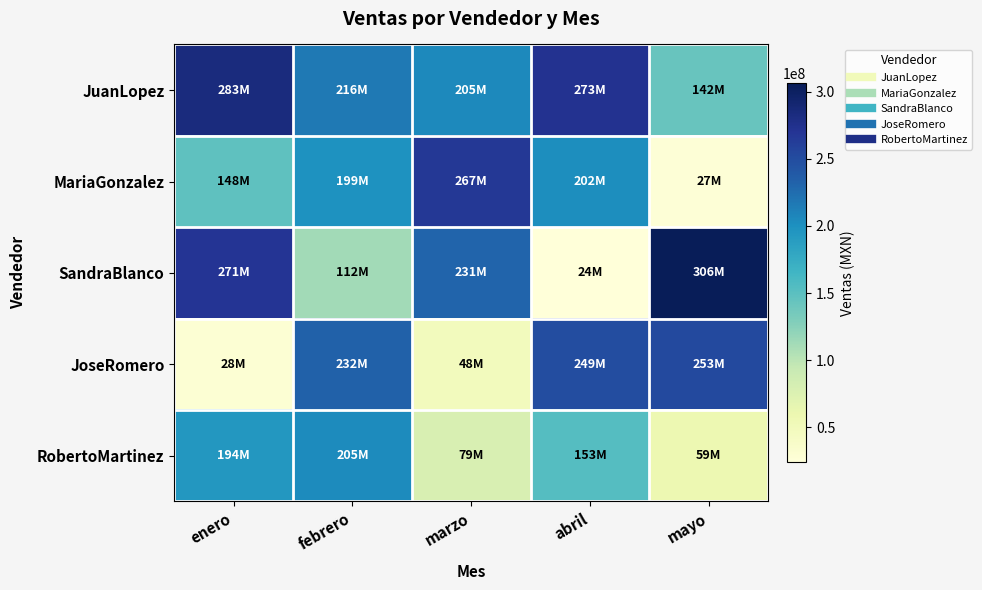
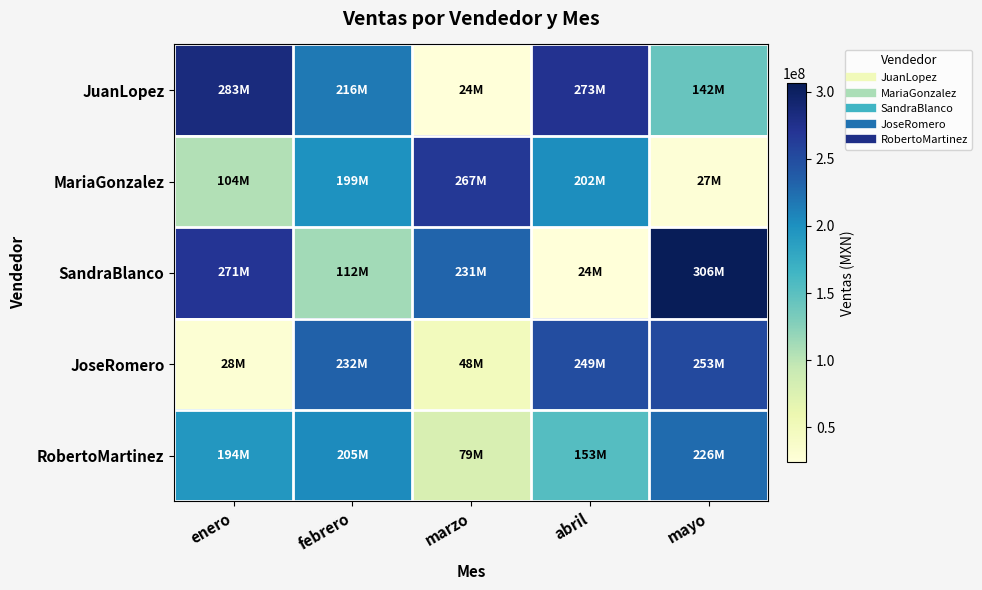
  {
    "JuanLopez": {
      "enero": "283M",
      "febrero": "216M",
-     "marzo": "205M",
+     "marzo": "24M",
      "abril": "273M",
      "mayo": "142M"
    },
    "MariaGonzalez": {
-     "enero": "148M",
+     "enero": "104M",
      "febrero": "199M",
      "marzo": "267M",
      "abril": "202M",
      "mayo": "27M"
    },
    "SandraBlanco": {
      "enero": "271M",
      "febrero": "112M",
      "marzo": "231M",
      "abril": "24M",
      "mayo": "306M"
    },
    "JoseRomero": {
      "enero": "28M",
      "febrero": "232M",
      "marzo": "48M",
      "abril": "249M",
      "mayo": "253M"
    },
    "RobertoMartinez": {
      "enero": "194M",
      "febrero": "205M",
      "marzo": "79M",
      "abril": "153M",
-     "mayo": "59M"
+     "mayo": "226M"
    }
  }
